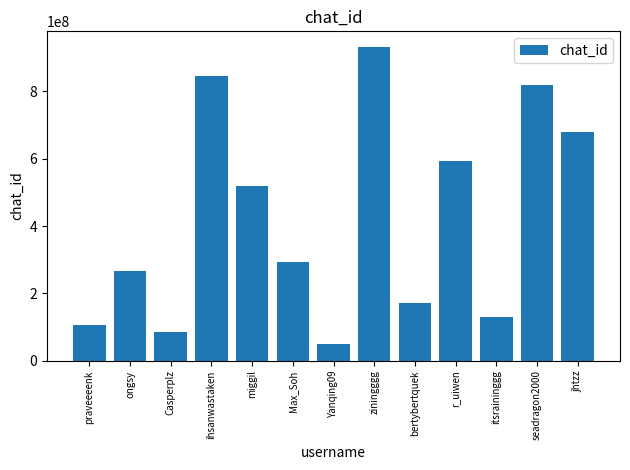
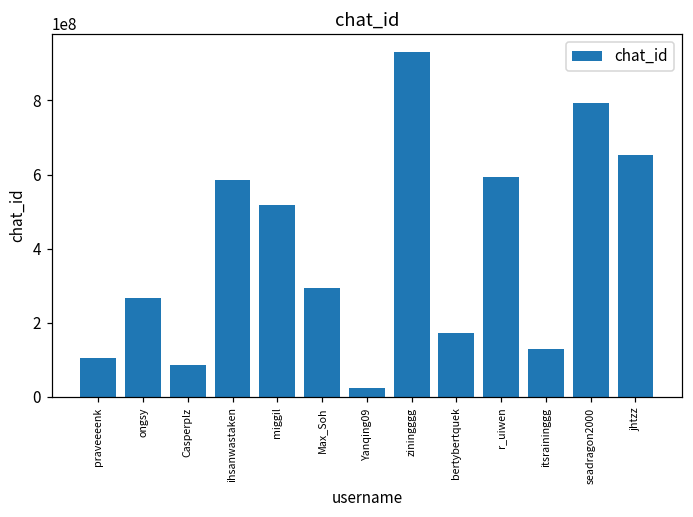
  {
    "praveeeenk": 110000000,
    "ongsy": 270000000,
    "Casperplz": 80000000,
-   "ihsanwastaken": 840000000,
+   "ihsanwastaken": 590000000,
    "miggil": 520000000,
    "Max_Soh": 290000000,
-   "Yanqing09": 50000000,
+   "Yanqing09": 20000000,
    "ziningggg": 930000000,
    "bertybertquek": 170000000,
    "r_uiwen": 590000000,
    "itsraininggg": 130000000,
-   "seadragon2000": 820000000,
-   "jhtzz": 680000000
+   "seadragon2000": 790000000,
+   "jhtzz": 650000000
  }
